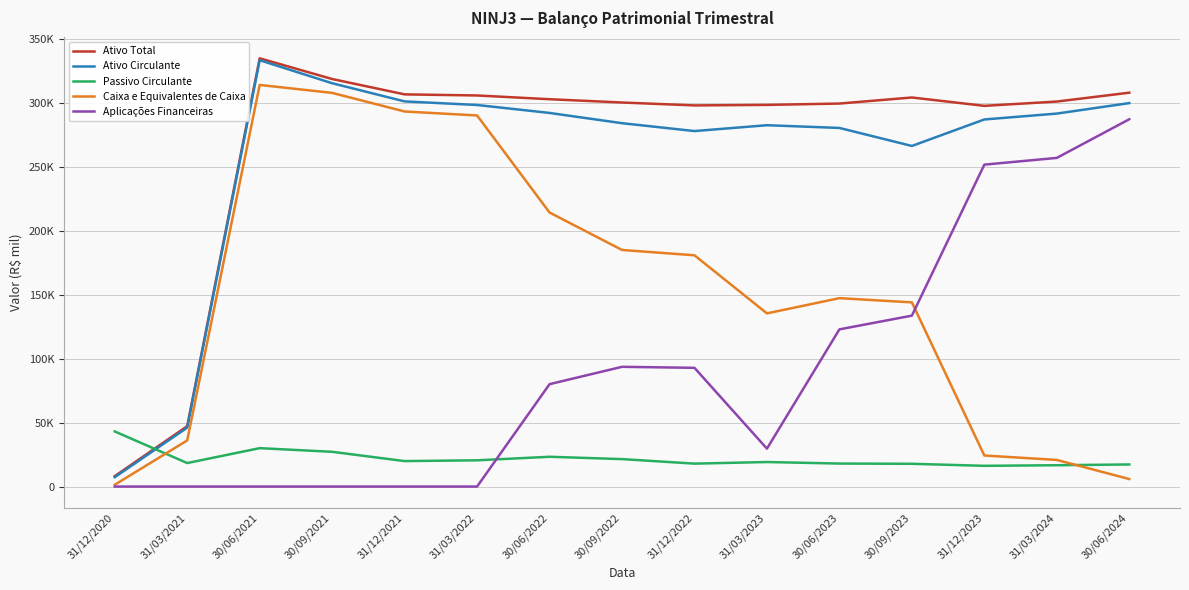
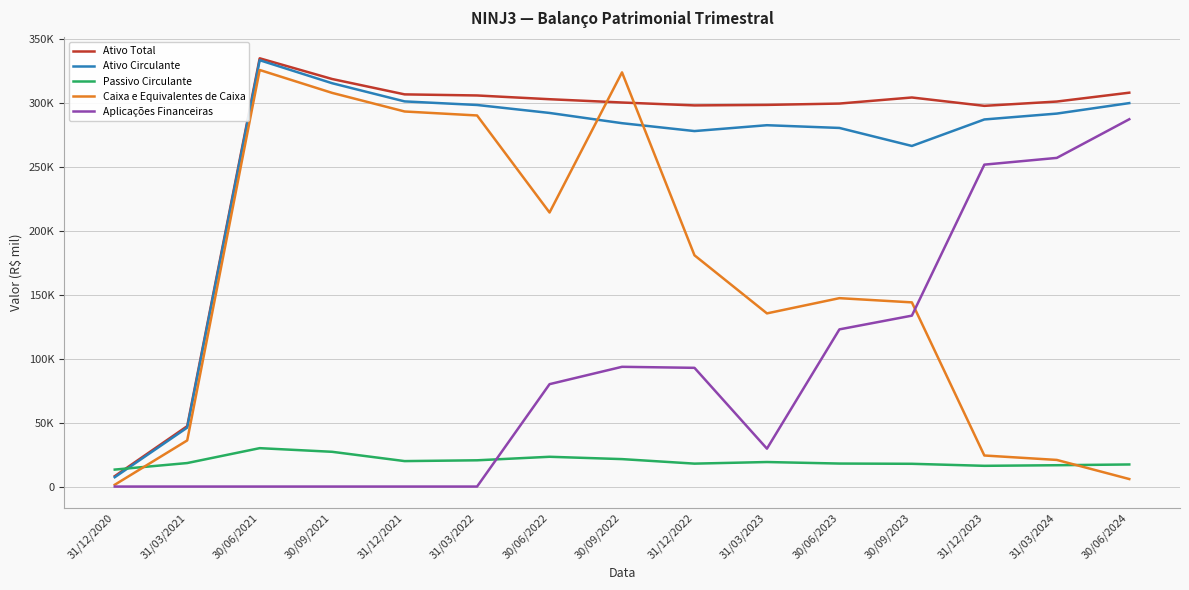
  {
    "Ativo Total": {
      "30/09/2021": 319000,
      "31/12/2021": 307000,
      "31/03/2022": 306000,
      "30/06/2022": 303000,
      "30/09/2022": 300000,
      "31/12/2022": 298000,
      "31/03/2023": 298000,
      "30/06/2023": 299000,
      "30/09/2023": 304000,
      "31/12/2023": 298000,
      "31/03/2024": 301000,
      "30/06/2024": 308000
    },
    "Ativo Circulante": {
      "30/09/2021": 315000,
      "31/12/2021": 301000,
      "31/03/2022": 298000,
      "30/06/2022": 292000,
      "30/09/2022": 284000,
      "31/12/2022": 278000,
      "31/03/2023": 283000,
      "30/06/2023": 280000,
      "30/09/2023": 266000,
      "31/12/2023": 287000,
      "31/03/2024": 292000,
      "30/06/2024": 300000
    },
    "Passivo Circulante": {
-     "31/12/2020": 43000,
+     "31/12/2020": 13000,
      "31/03/2021": 18000,
      "30/06/2021": 30000,
      "30/09/2021": 27000,
      "31/12/2021": 20000,
      "31/03/2022": 21000,
      "30/06/2022": 23000,
      "30/09/2022": 21000,
      "31/12/2022": 18000,
      "31/03/2023": 19000,
      "30/06/2023": 18000,
      "30/09/2023": 18000,
      "31/12/2023": 16000,
      "31/03/2024": 17000,
      "30/06/2024": 17000
    },
    "Caixa e Equivalentes de Caixa": {
      "31/03/2021": 36000,
-     "30/06/2021": 314000,
+     "30/06/2021": 326000,
      "30/09/2021": 308000,
      "31/12/2021": 293000,
      "31/03/2022": 290000,
      "30/06/2022": 214000,
-     "30/09/2022": 185000,
+     "30/09/2022": 324000,
      "31/12/2022": 181000,
      "31/03/2023": 135000,
      "30/06/2023": 147000,
      "30/09/2023": 144000,
      "31/12/2023": 24000,
      "31/03/2024": 21000,
      "30/06/2024": 6000
    },
    "Aplicações Financeiras": {
      "31/03/2021": 0,
      "30/06/2021": 0,
      "30/09/2021": 0,
      "31/12/2021": 0,
      "31/03/2022": 0,
      "30/06/2022": 80000,
      "30/09/2022": 94000,
      "31/12/2022": 93000,
      "31/03/2023": 30000,
      "30/06/2023": 123000,
      "30/09/2023": 134000,
      "31/12/2023": 252000,
      "31/03/2024": 257000,
      "30/06/2024": 287000
    }
  }
